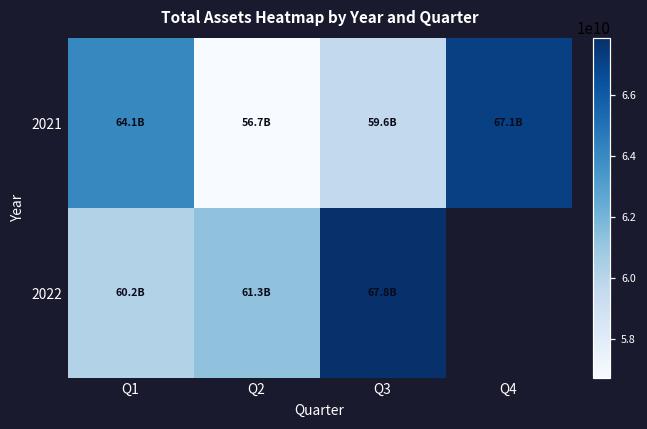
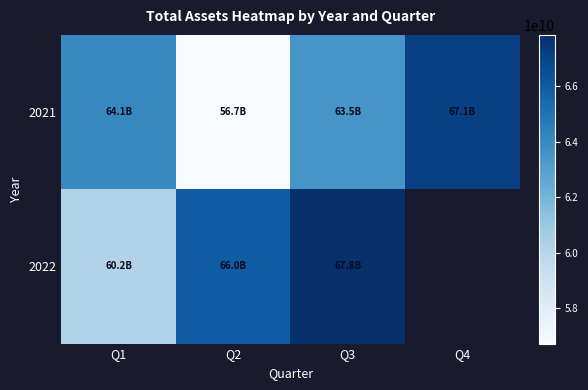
  {
    "2021": {
      "Q1": "64.1B",
      "Q2": "56.7B",
-     "Q3": "59.6B",
+     "Q3": "63.5B",
      "Q4": "67.1B"
    },
    "2022": {
      "Q1": "60.2B",
-     "Q2": "61.3B",
+     "Q2": "66.0B",
      "Q3": "67.8B"
    }
  }
